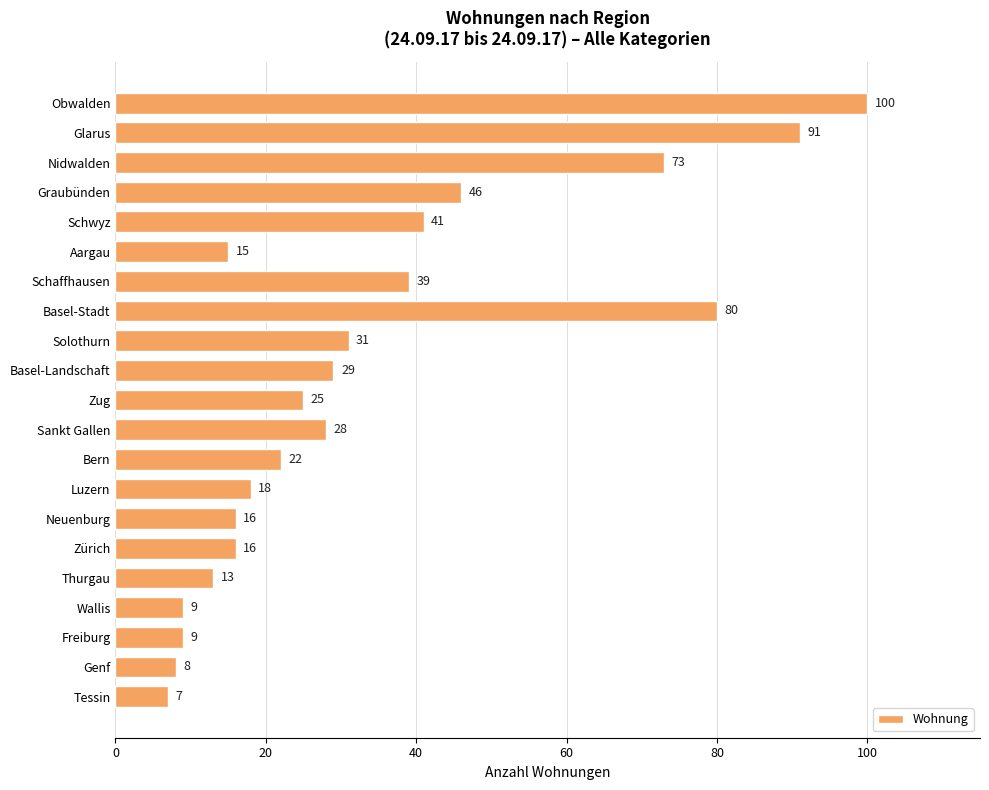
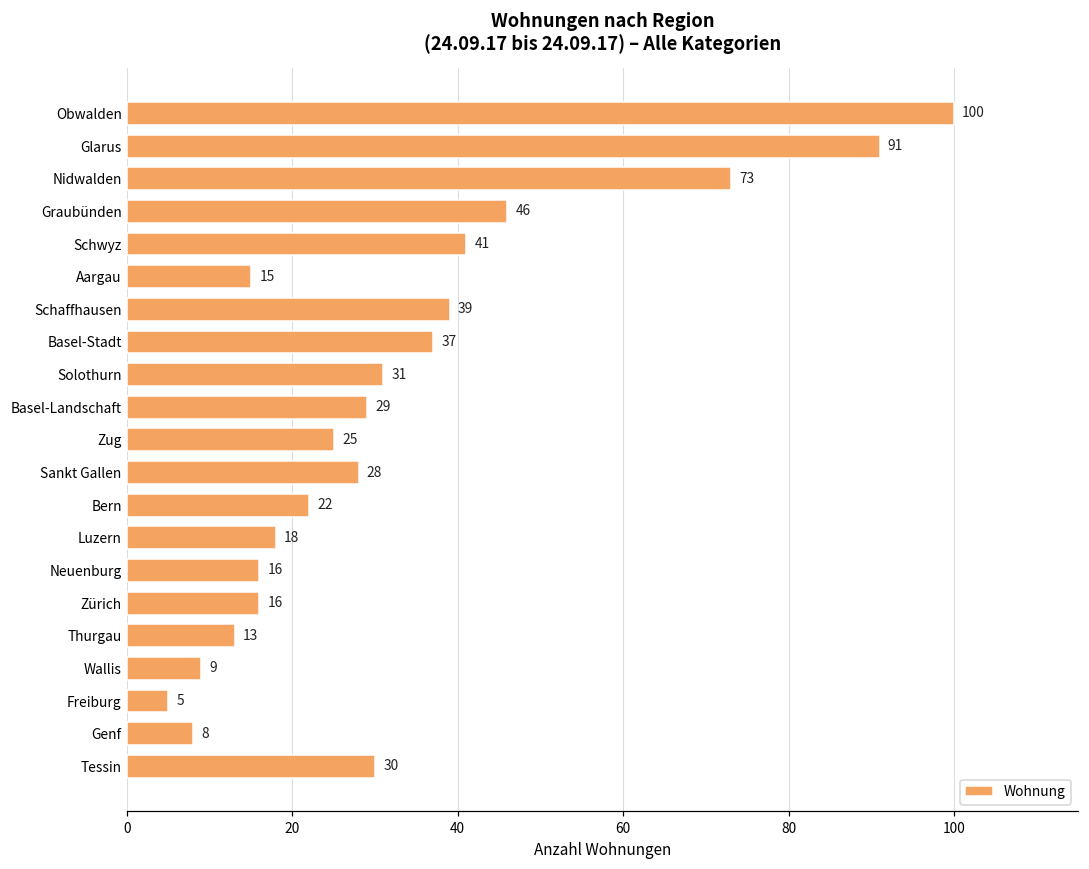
  {
    "Obwalden": 100,
    "Glarus": 91,
    "Nidwalden": 73,
    "Graubünden": 46,
    "Schwyz": 41,
    "Aargau": 15,
    "Schaffhausen": 39,
-   "Basel-Stadt": 80,
+   "Basel-Stadt": 37,
    "Solothurn": 31,
    "Basel-Landschaft": 29,
    "Zug": 25,
    "Sankt Gallen": 28,
    "Bern": 22,
    "Luzern": 18,
    "Neuenburg": 16,
    "Zürich": 16,
    "Thurgau": 13,
    "Wallis": 9,
-   "Freiburg": 9,
+   "Freiburg": 5,
    "Genf": 8,
-   "Tessin": 7
+   "Tessin": 30
  }
